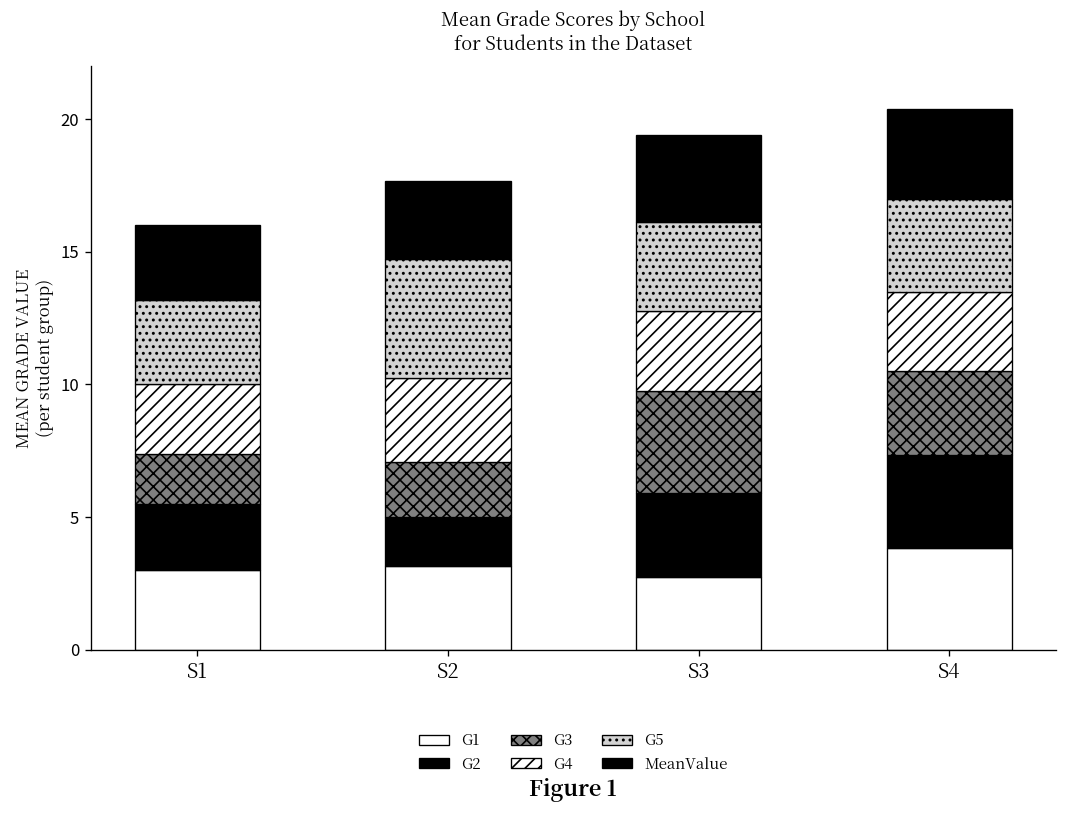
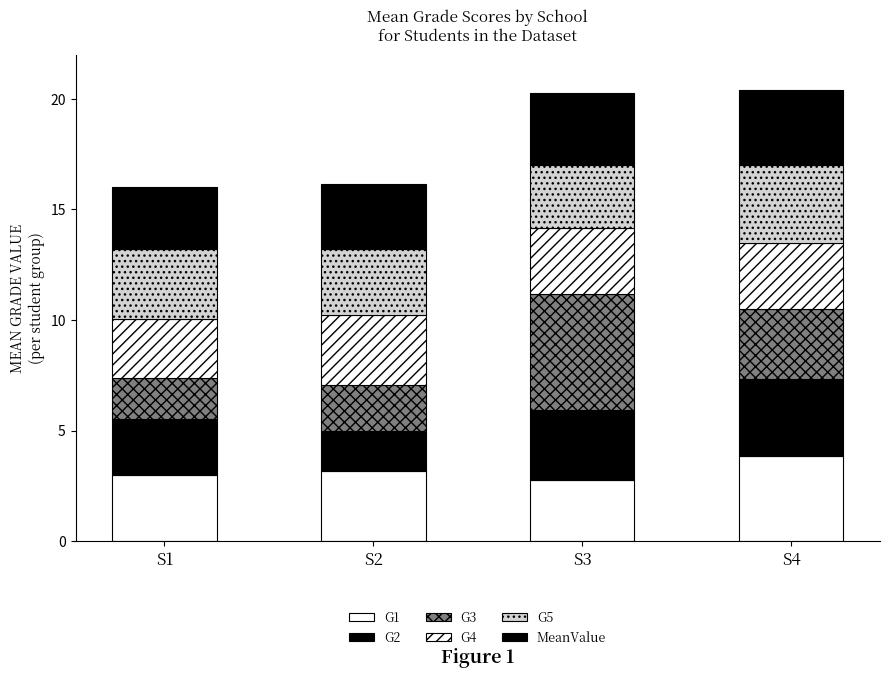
  {
    "G3": {
      "S1": 1.9,
      "S2": 2.1,
-     "S3": 3.8,
+     "S3": 5.3,
      "S4": 3.2
    },
    "G5": {
      "S1": 3.2,
-     "S2": 4.5,
-     "S3": 3.4,
+     "S2": 3.0,
+     "S3": 2.8,
      "S4": 3.5
    }
  }
